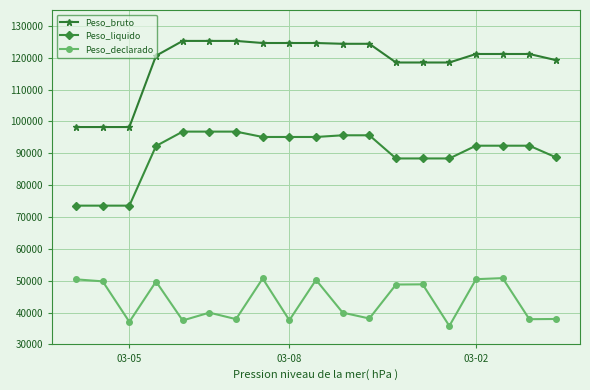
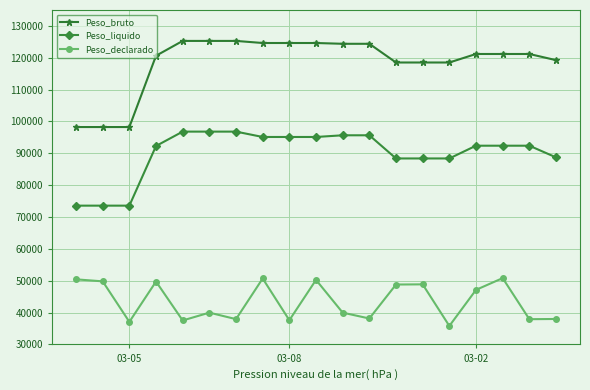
  {
    "Peso_declarado": {
      "03-05": 37000,
      "03-08": 38000,
-     "03-02": 51000
+     "03-02": 47000
    }
  }
